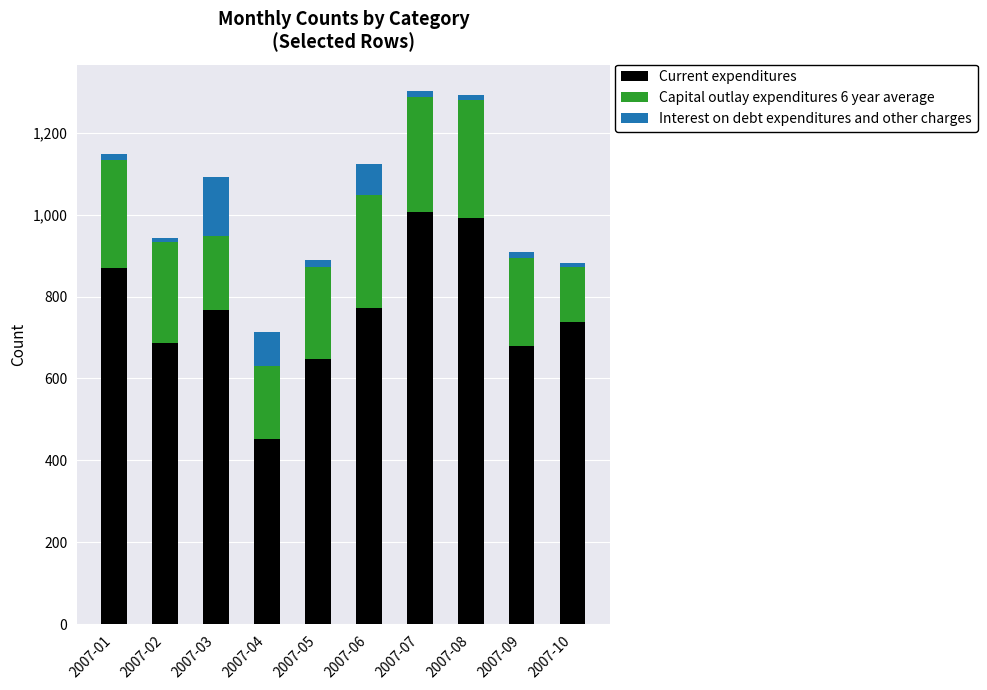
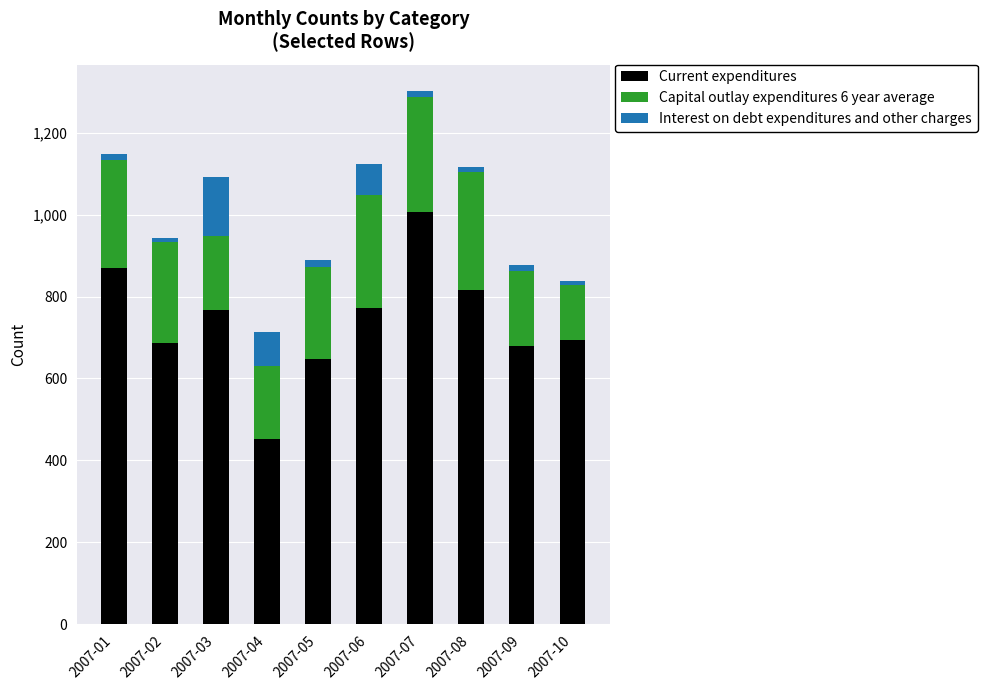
  {
    "Current expenditures": {
      "2007-01": "870",
      "2007-02": "690",
      "2007-03": "770",
      "2007-04": "450",
      "2007-05": "650",
      "2007-06": "770",
      "2007-07": "1,010",
-     "2007-08": "990",
+     "2007-08": "820",
      "2007-09": "680",
-     "2007-10": "740"
+     "2007-10": "690"
    },
    "Capital outlay expenditures 6 year average": {
      "2007-01": "260",
      "2007-02": "250",
      "2007-03": "180",
      "2007-04": "180",
      "2007-05": "220",
      "2007-06": "280",
      "2007-07": "280",
      "2007-08": "290",
-     "2007-09": "220",
+     "2007-09": "180",
      "2007-10": "130"
    },
    "Interest on debt expenditures and other charges": {
      "2007-01": "20",
      "2007-02": "10",
      "2007-03": "140",
      "2007-04": "80",
      "2007-05": "20",
      "2007-06": "70",
      "2007-07": "10",
      "2007-08": "10",
      "2007-09": "20",
      "2007-10": "10"
    }
  }
